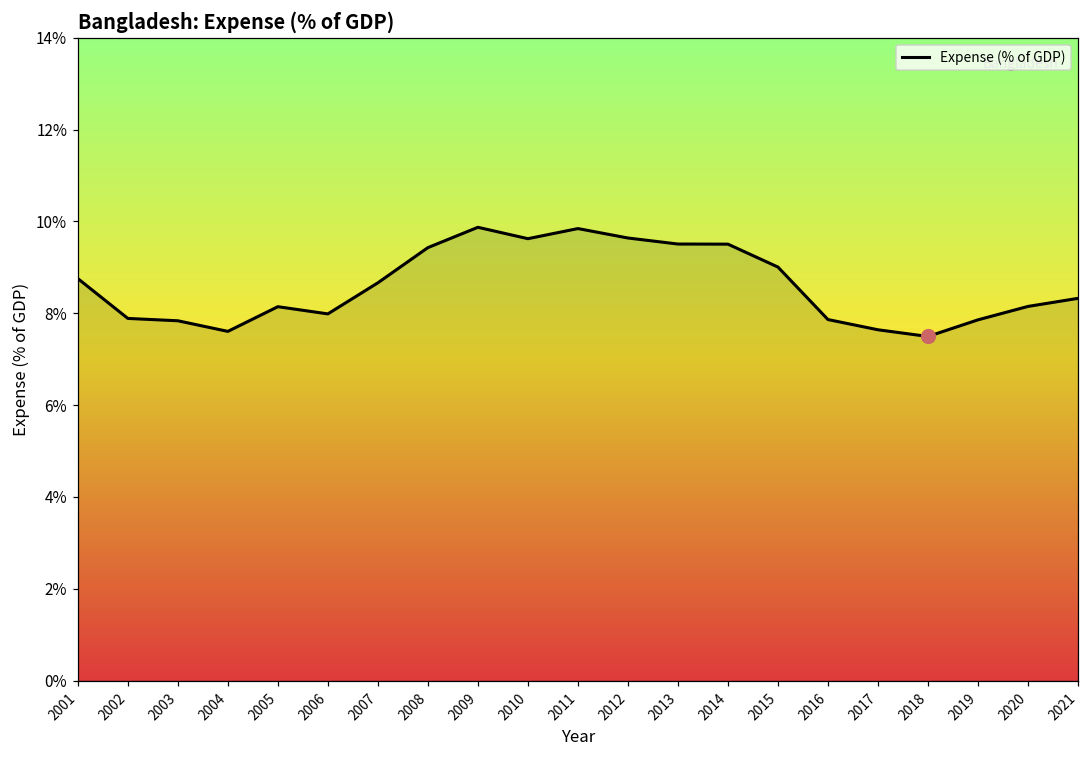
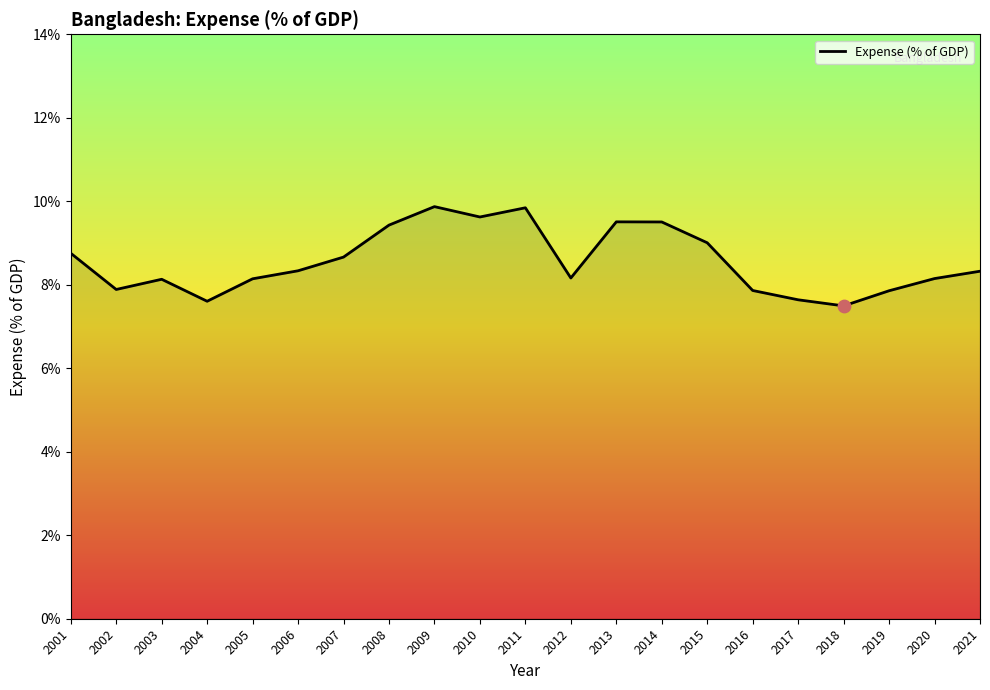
  {
    "Expense (% of GDP)": {
      "2001": "8.8%",
      "2002": "7.9%",
-     "2003": "7.8%",
+     "2003": "8.1%",
      "2004": "7.6%",
      "2005": "8.1%",
-     "2006": "8.0%",
+     "2006": "8.3%",
      "2007": "8.7%",
      "2008": "9.4%",
      "2009": "9.9%",
      "2010": "9.6%",
      "2011": "9.8%",
-     "2012": "9.6%",
+     "2012": "8.2%",
      "2013": "9.5%",
      "2014": "9.5%",
      "2015": "9.0%",
      "2016": "7.9%",
      "2017": "7.6%",
      "2019": "7.9%",
      "2020": "8.1%",
      "2021": "8.3%"
    }
  }
